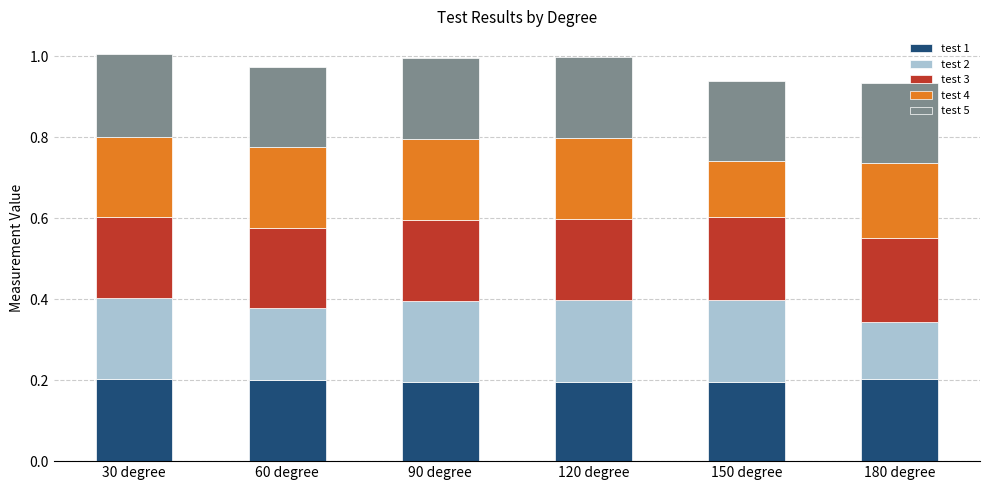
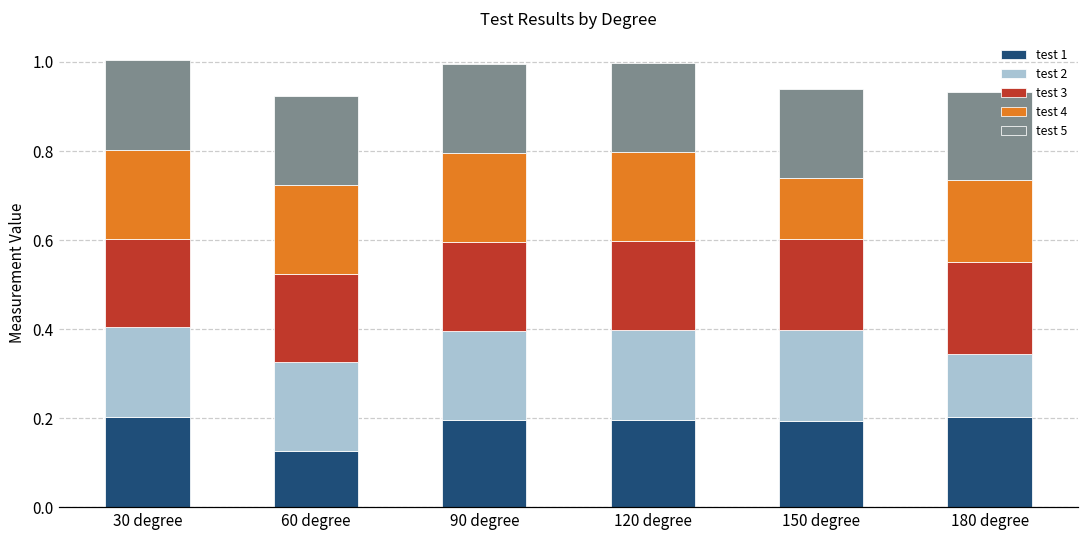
  {
    "test 1": {
      "30 degree": 0.20,
-     "60 degree": 0.20,
+     "60 degree": 0.13,
      "90 degree": 0.20,
      "120 degree": 0.20,
      "150 degree": 0.19,
      "180 degree": 0.20
    },
    "test 2": {
      "30 degree": 0.20,
-     "60 degree": 0.18,
+     "60 degree": 0.20,
      "90 degree": 0.20,
      "120 degree": 0.20,
      "150 degree": 0.20,
      "180 degree": 0.14
    },
    "test 3": {
      "30 degree": 0.20,
      "60 degree": 0.20,
      "90 degree": 0.20,
      "120 degree": 0.20,
      "150 degree": 0.21,
      "180 degree": 0.21
    },
    "test 4": {
      "30 degree": 0.20,
      "60 degree": 0.20,
      "90 degree": 0.20,
      "120 degree": 0.20,
      "150 degree": 0.14,
      "180 degree": 0.19
    },
    "test 5": {
      "30 degree": 0.20,
      "60 degree": 0.20,
      "90 degree": 0.20,
      "120 degree": 0.20,
      "150 degree": 0.20,
      "180 degree": 0.20
    }
  }
